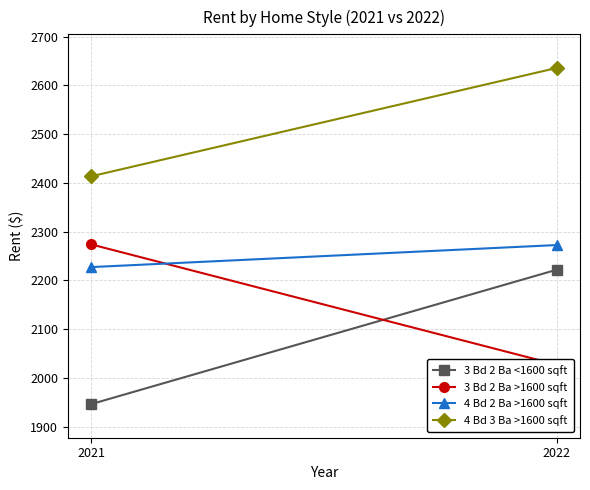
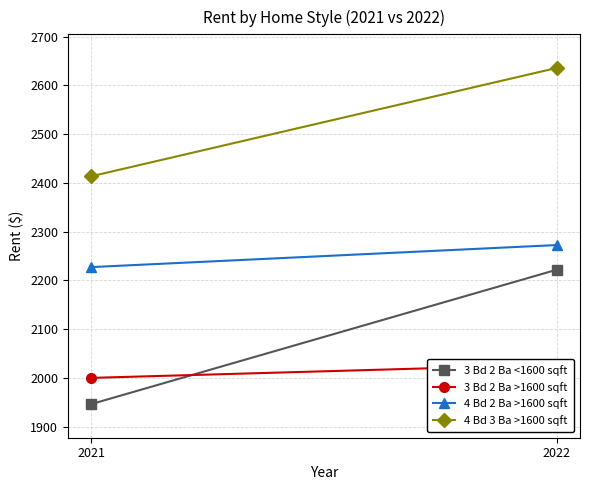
  {
    "3 Bd 2 Ba <1600 sqft": {
      "2021": 1950,
      "2022": 2220
    },
    "3 Bd 2 Ba >1600 sqft": {
-     "2021": 2270
+     "2021": 2000
    },
    "4 Bd 2 Ba >1600 sqft": {
      "2021": 2230,
      "2022": 2270
    },
    "4 Bd 3 Ba >1600 sqft": {
      "2021": 2410,
      "2022": 2640
    }
  }
